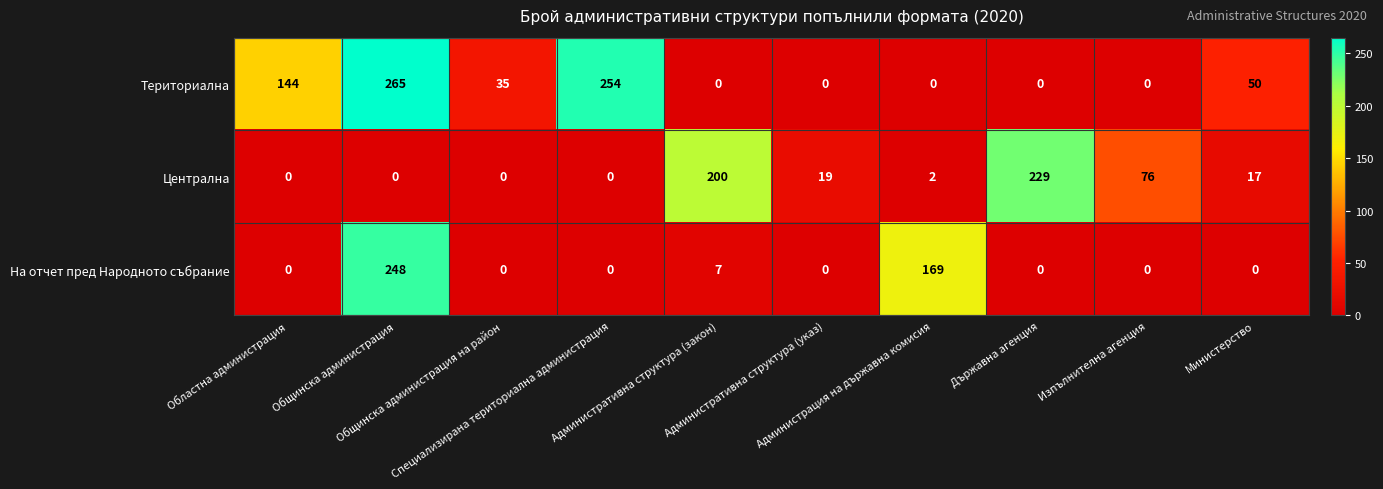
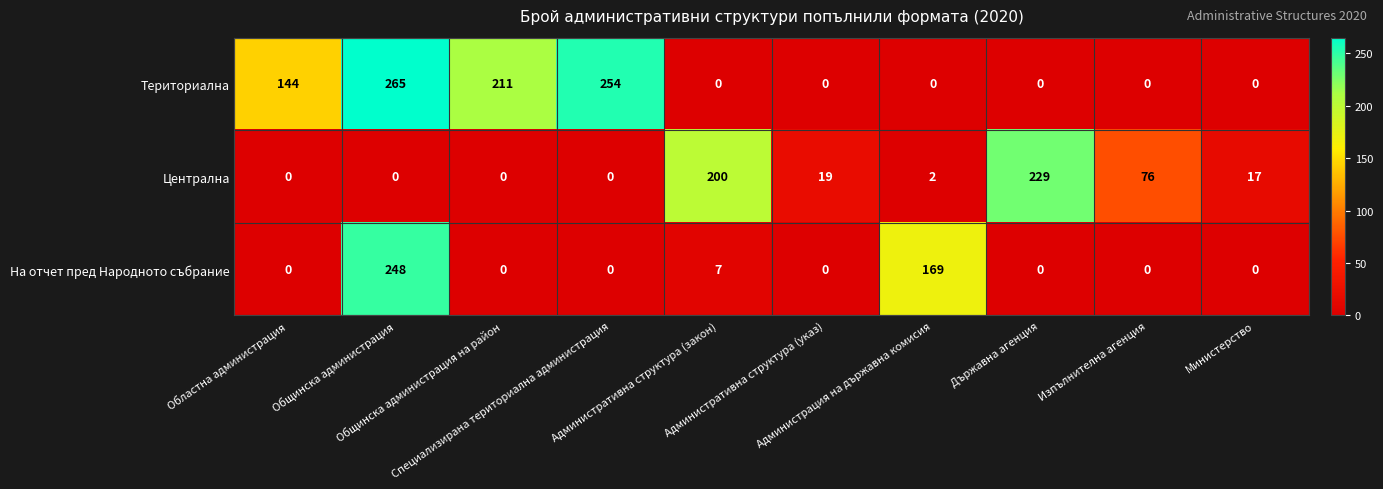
  {
    "Териториална": {
      "Областна администрация": 144,
      "Общинска администрация": 265,
-     "Общинска администрация на район": 35,
+     "Общинска администрация на район": 211,
      "Специализирана териториална администрация": 254,
      "Административна структура (закон)": 0,
      "Административна структура (указ)": 0,
      "Администрация на държавна комисия": 0,
      "Държавна агенция": 0,
      "Изпълнителна агенция": 0,
-     "Министерство": 50
+     "Министерство": 0
    },
    "Централна": {
      "Областна администрация": 0,
      "Общинска администрация": 0,
      "Общинска администрация на район": 0,
      "Специализирана териториална администрация": 0,
      "Административна структура (закон)": 200,
      "Административна структура (указ)": 19,
      "Администрация на държавна комисия": 2,
      "Държавна агенция": 229,
      "Изпълнителна агенция": 76,
      "Министерство": 17
    },
    "На отчет пред Народното събрание": {
      "Областна администрация": 0,
      "Общинска администрация": 248,
      "Общинска администрация на район": 0,
      "Специализирана териториална администрация": 0,
      "Административна структура (закон)": 7,
      "Административна структура (указ)": 0,
      "Администрация на държавна комисия": 169,
      "Държавна агенция": 0,
      "Изпълнителна агенция": 0,
      "Министерство": 0
    }
  }
